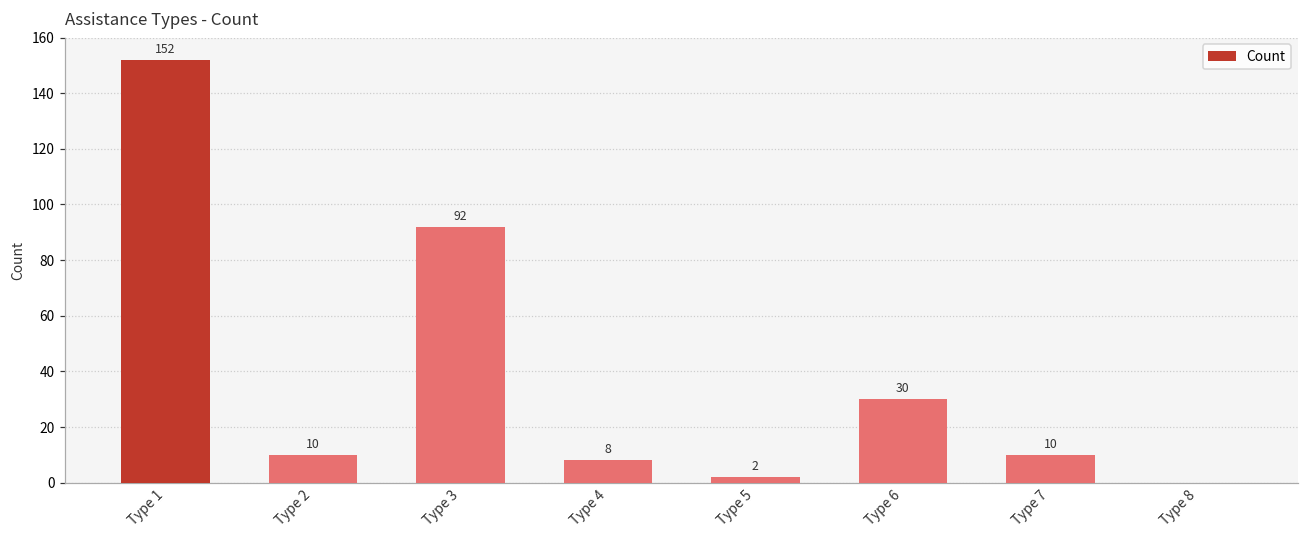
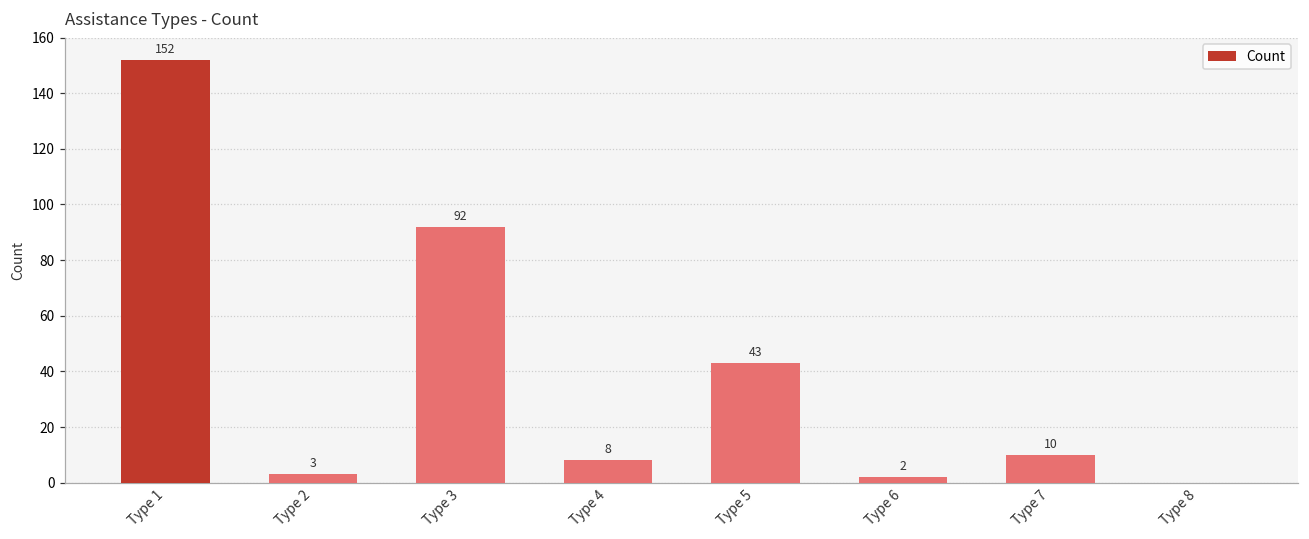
  {
    "Type 1": 152,
-   "Type 2": 10,
+   "Type 2": 3,
    "Type 3": 92,
    "Type 4": 8,
-   "Type 5": 2,
-   "Type 6": 30,
+   "Type 5": 43,
+   "Type 6": 2,
    "Type 7": 10
  }
